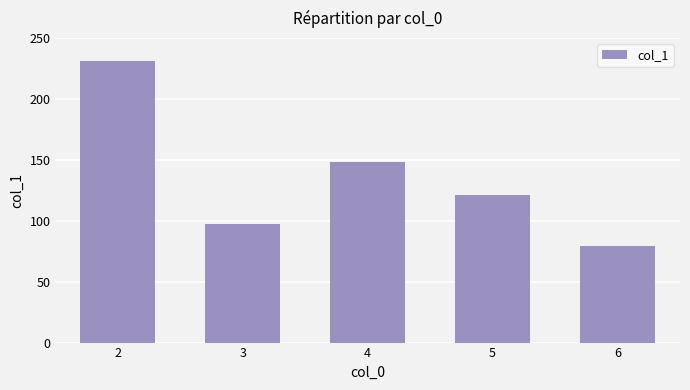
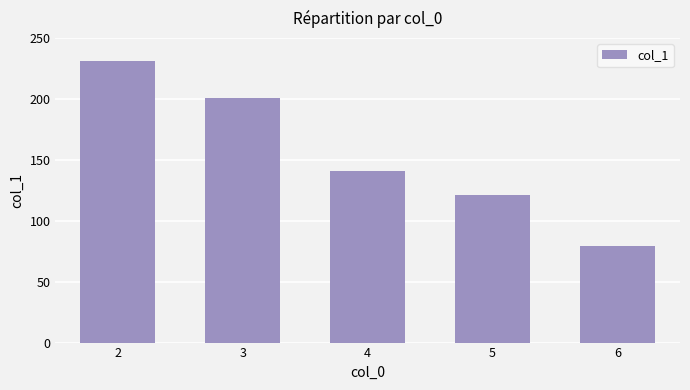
  {
    "2": 231,
-   "3": 97,
-   "4": 148,
+   "3": 201,
+   "4": 141,
    "5": 121,
    "6": 79
  }
